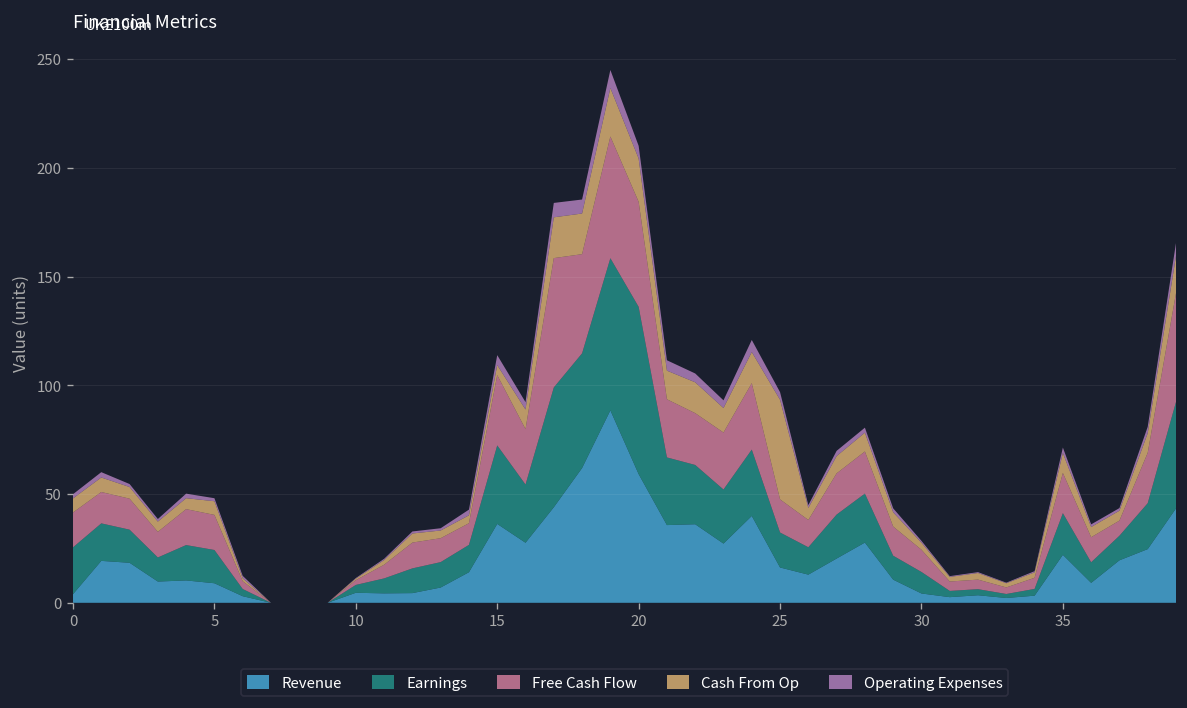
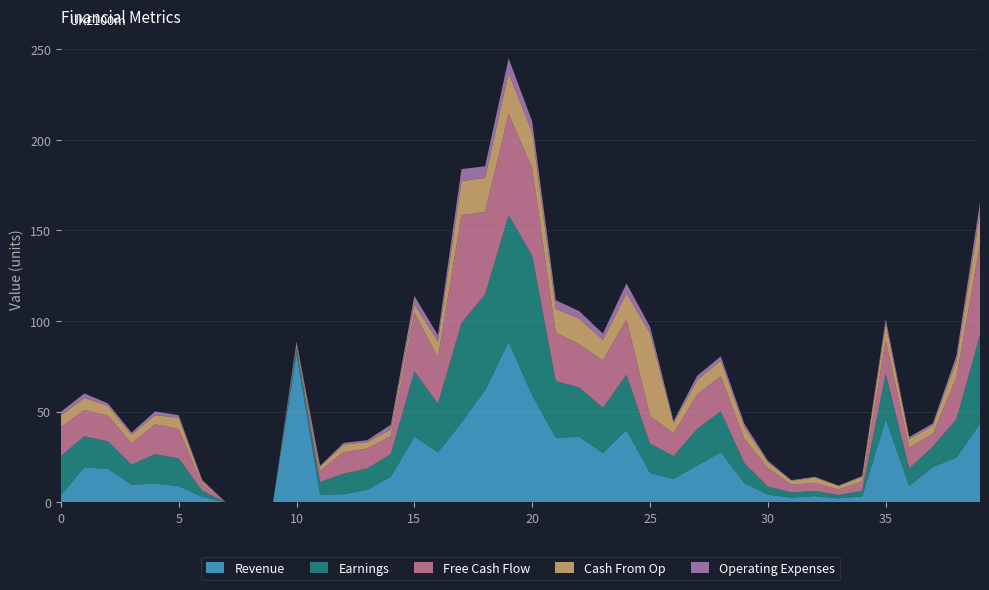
  {
    "Revenue": {
      "0": 4,
      "5": 9,
-     "10": 5,
+     "10": 82,
      "15": 36,
      "20": 59,
      "25": 16,
      "30": 4,
-     "35": 22
+     "35": 46
    },
    "Earnings": {
      "0": 22,
      "5": 15,
      "10": 4,
      "15": 36,
      "20": 77,
      "25": 16,
-     "30": 10,
-     "35": 19
+     "30": 4,
+     "35": 25
    },
    "Cash From Op": {
      "0": 6,
      "15": 5,
      "20": 20,
      "25": 46,
      "35": 9
    }
  }
